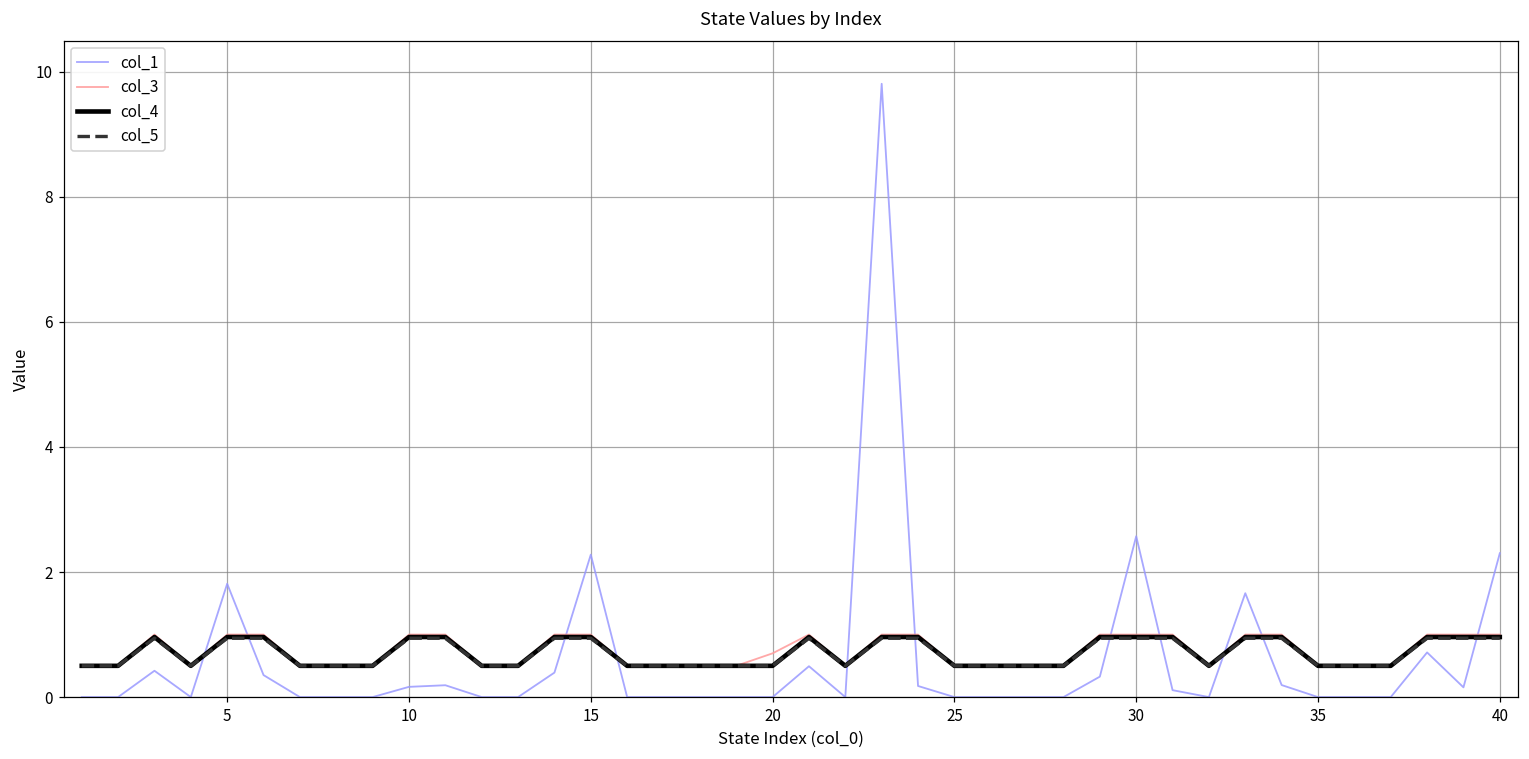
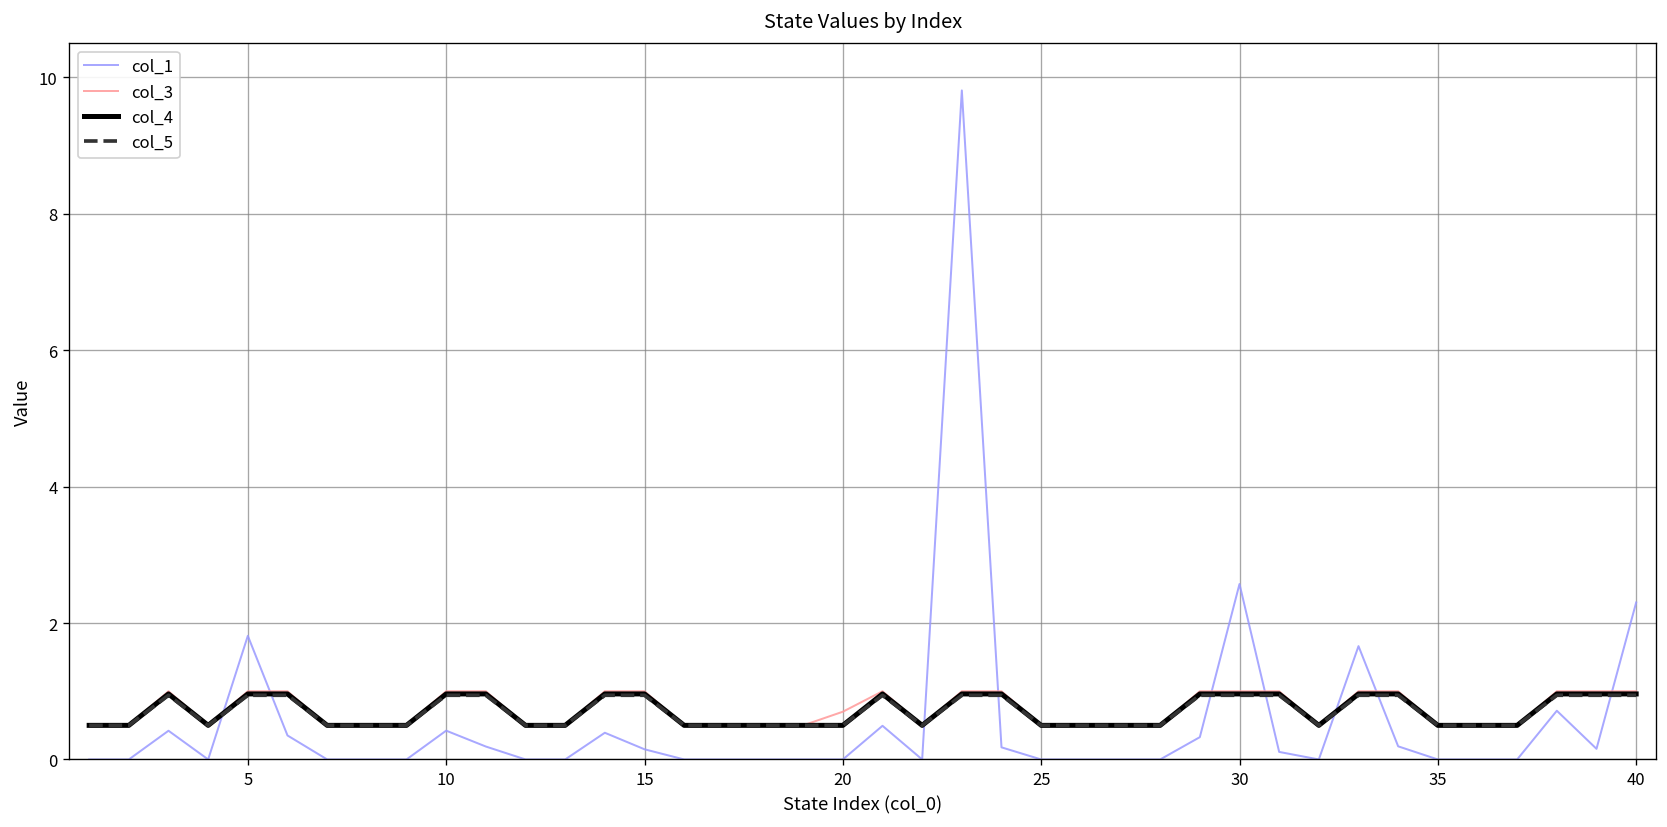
  {
    "col_1": {
      "5": 1.8,
-     "10": 0.2,
-     "15": 2.3,
+     "10": 0.4,
+     "15": 0.1,
      "20": 0.0,
      "25": 0.0,
      "30": 2.6,
      "35": 0.0,
      "40": 2.3
    },
    "col_3": {
      "20": 0.7
    }
  }
